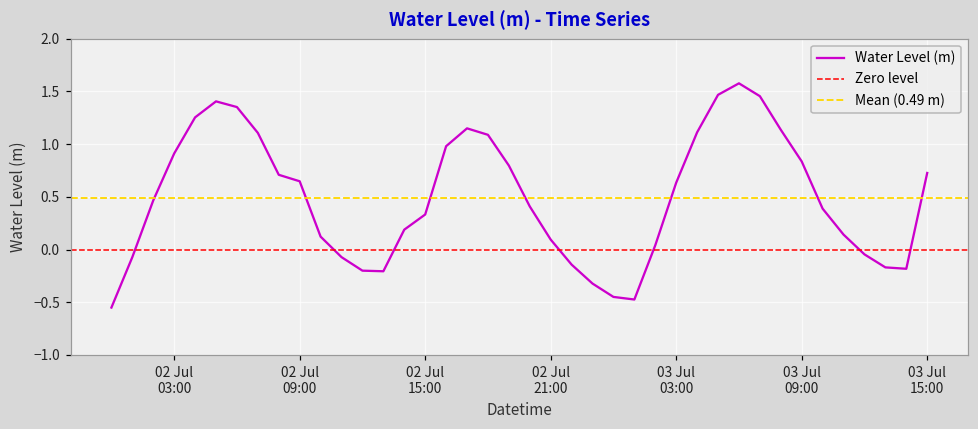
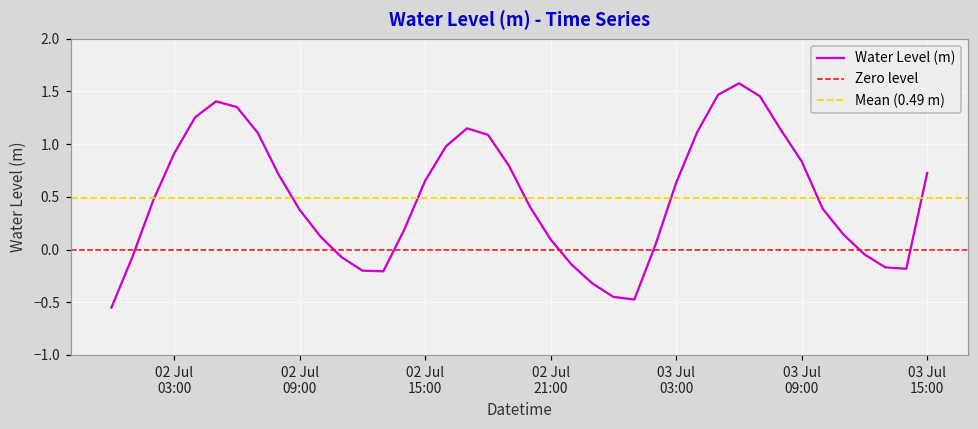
  {
    "02 Jul 03:00": 0.9,
-   "02 Jul 09:00": 0.6,
-   "02 Jul 15:00": 0.3,
+   "02 Jul 09:00": 0.4,
+   "02 Jul 15:00": 0.7,
    "02 Jul 21:00": 0.1,
    "03 Jul 03:00": 0.6,
    "03 Jul 09:00": 0.8,
    "03 Jul 15:00": 0.7
  }
